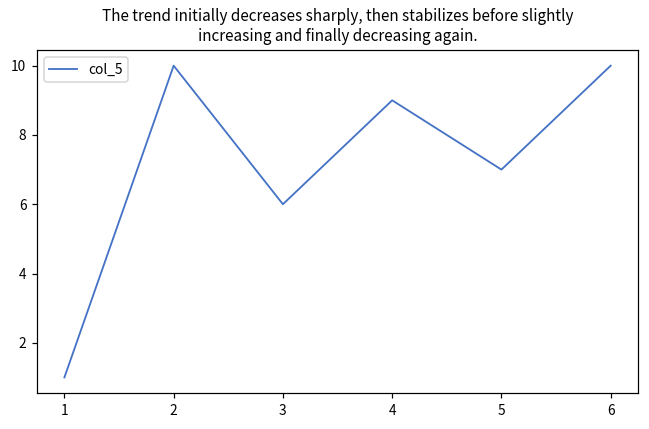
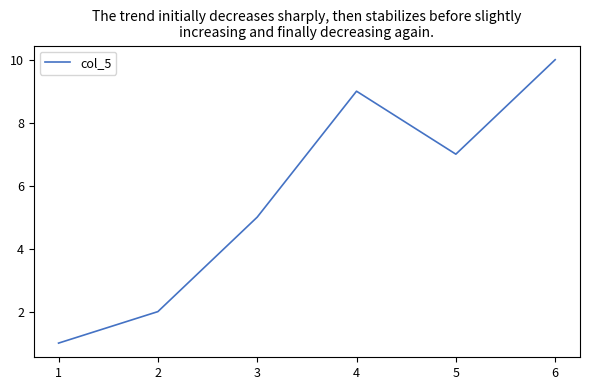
  {
    "1": 1,
-   "2": 10,
-   "3": 6,
+   "2": 2,
+   "3": 5,
    "4": 9,
    "5": 7,
    "6": 10
  }
